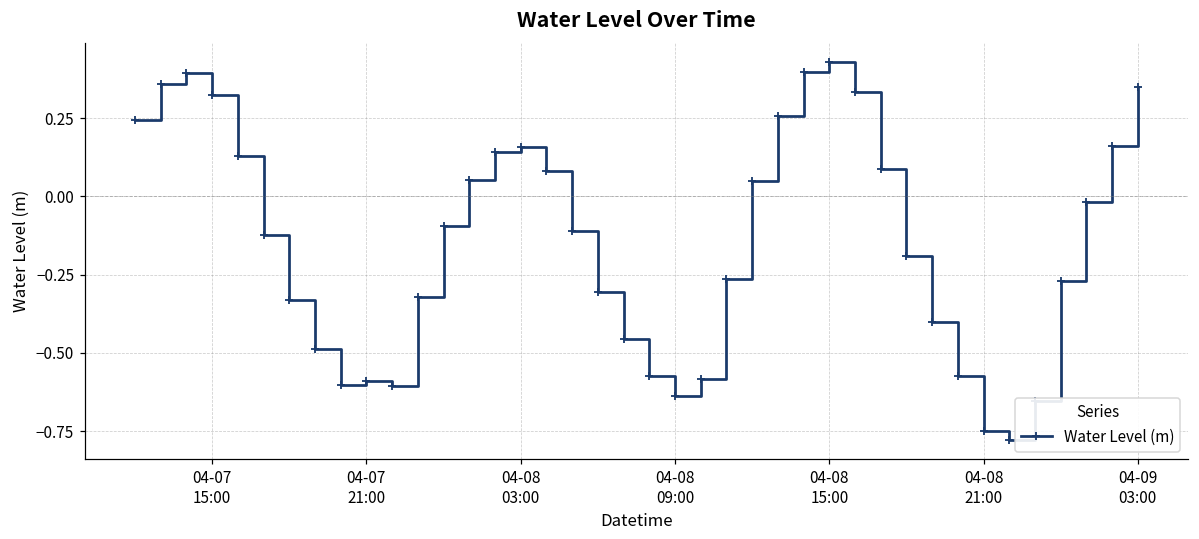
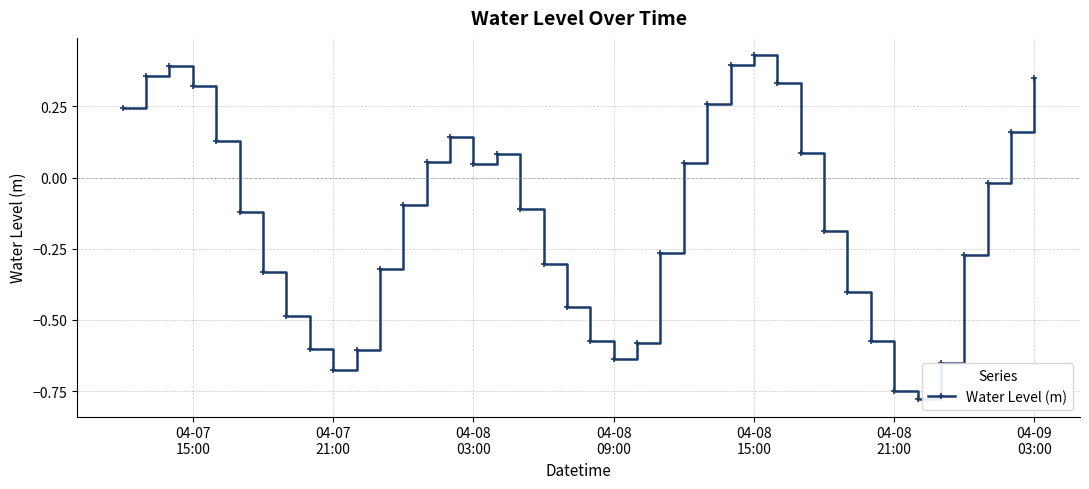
  {
    "04-07 15:00": 0.32,
-   "04-07 21:00": -0.59,
-   "04-08 03:00": 0.16,
+   "04-07 21:00": -0.68,
+   "04-08 03:00": 0.05,
    "04-08 09:00": -0.64,
    "04-08 15:00": 0.43,
    "04-08 21:00": -0.75,
    "04-09 03:00": 0.35
  }
